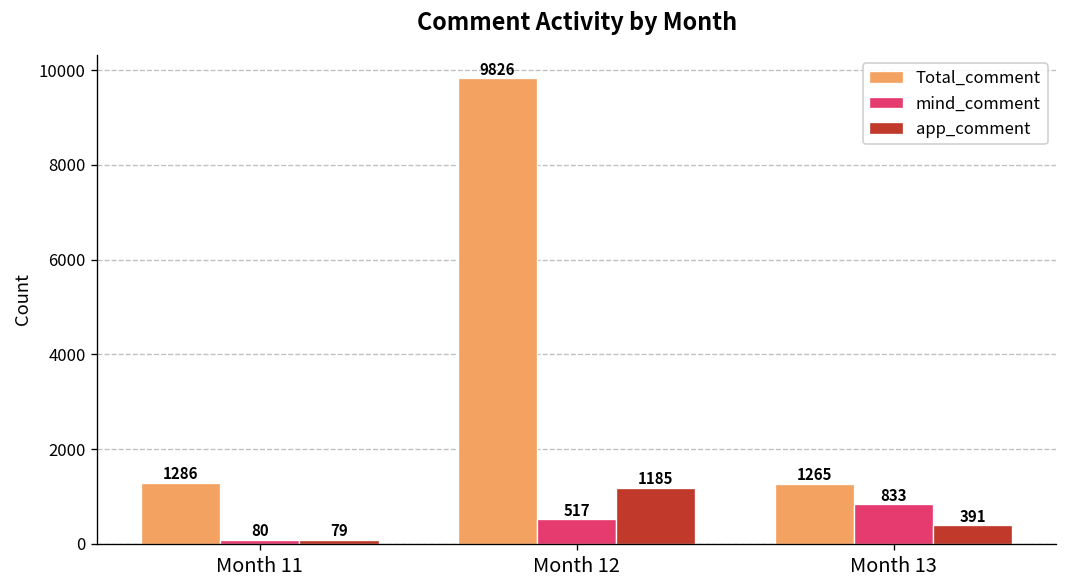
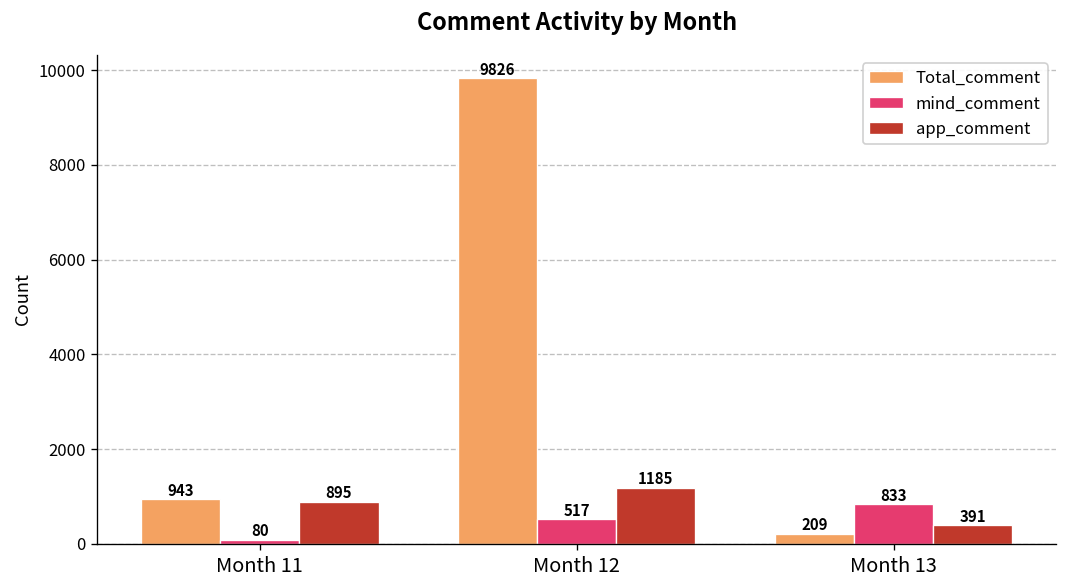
  {
    "Total_comment": {
-     "Month 11": 1286,
+     "Month 11": 943,
      "Month 12": 9826,
-     "Month 13": 1265
+     "Month 13": 209
    },
    "mind_comment": {
      "Month 11": 80,
      "Month 12": 517,
      "Month 13": 833
    },
    "app_comment": {
-     "Month 11": 79,
+     "Month 11": 895,
      "Month 12": 1185,
      "Month 13": 391
    }
  }
